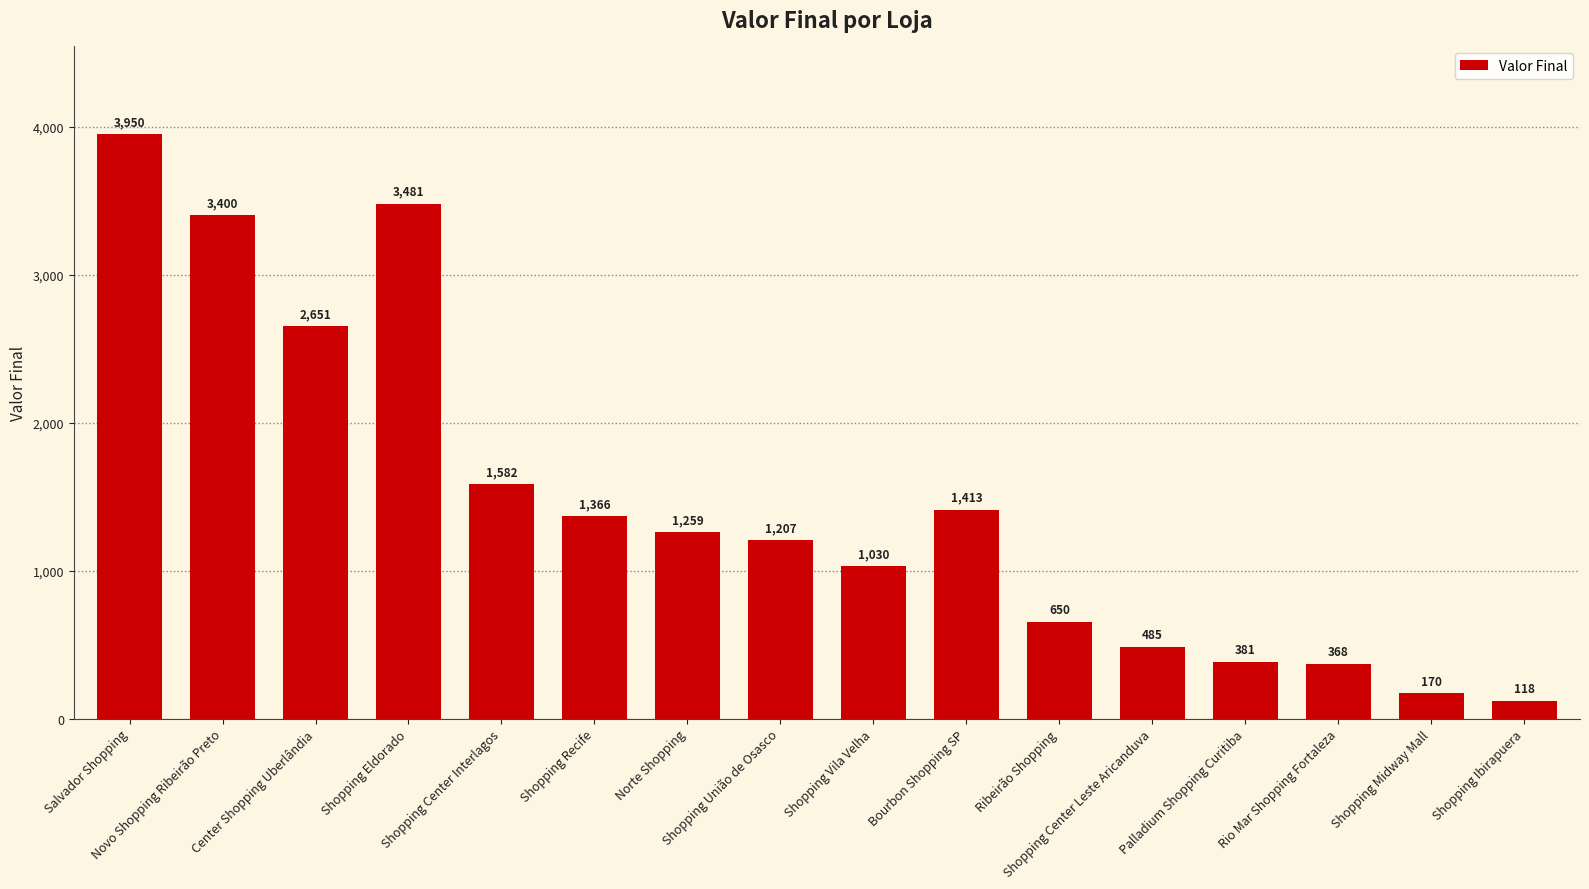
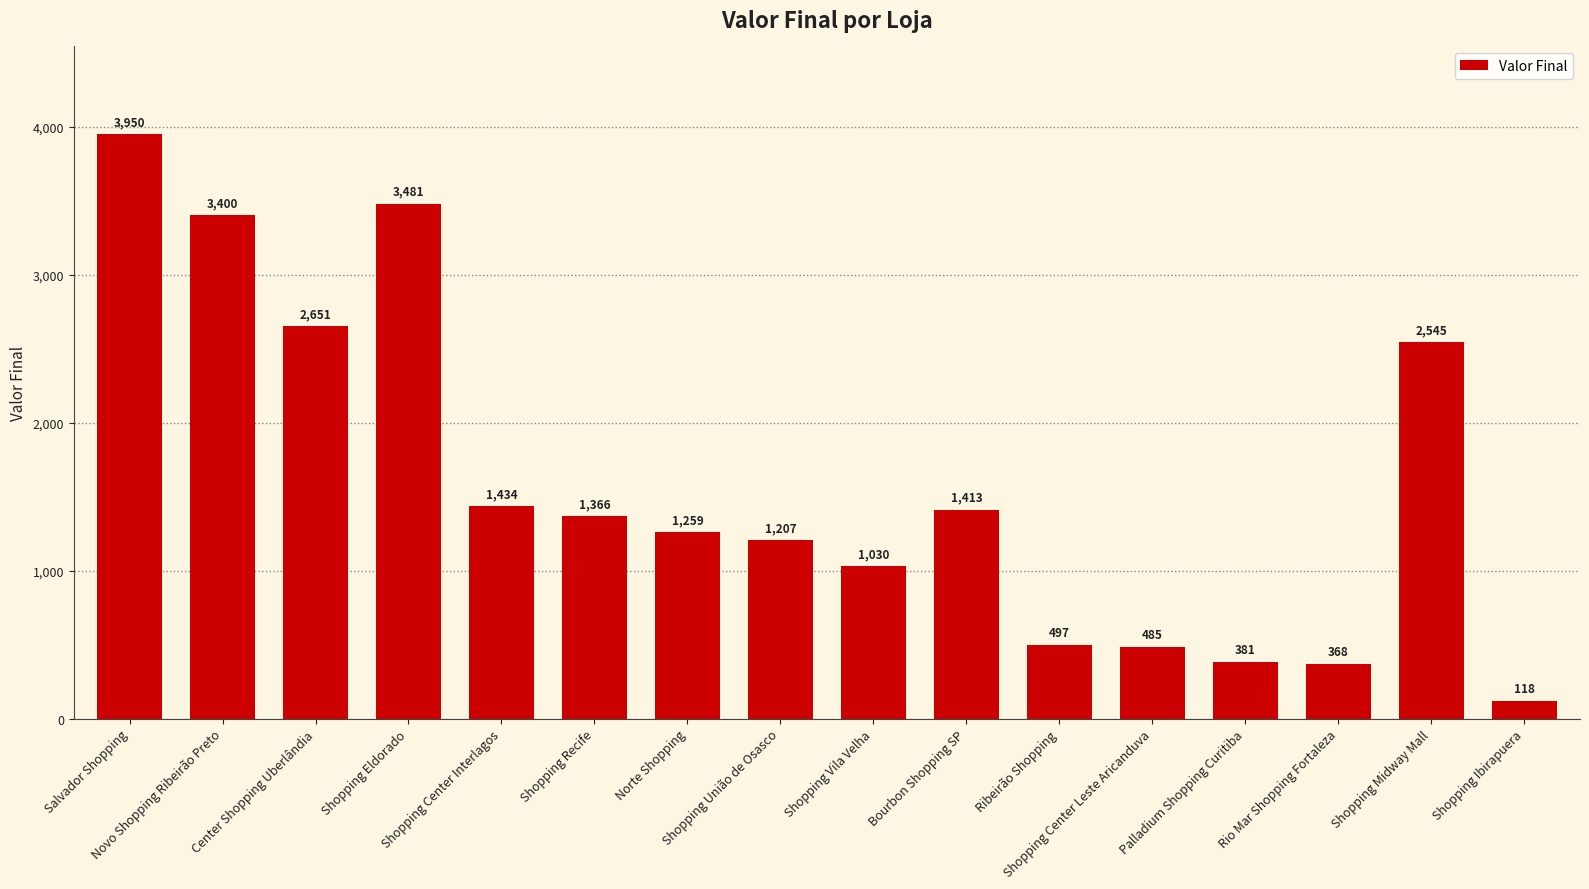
  {
    "Salvador Shopping": "3,950",
    "Novo Shopping Ribeirão Preto": "3,400",
    "Center Shopping Uberlândia": "2,651",
    "Shopping Eldorado": "3,481",
-   "Shopping Center Interlagos": "1,582",
+   "Shopping Center Interlagos": "1,434",
    "Shopping Recife": "1,366",
    "Norte Shopping": "1,259",
    "Shopping União de Osasco": "1,207",
    "Shopping Vila Velha": "1,030",
    "Bourbon Shopping SP": "1,413",
-   "Ribeirão Shopping": "650",
+   "Ribeirão Shopping": "497",
    "Shopping Center Leste Aricanduva": "485",
    "Palladium Shopping Curitiba": "381",
    "Rio Mar Shopping Fortaleza": "368",
-   "Shopping Midway Mall": "170",
+   "Shopping Midway Mall": "2,545",
    "Shopping Ibirapuera": "118"
  }
